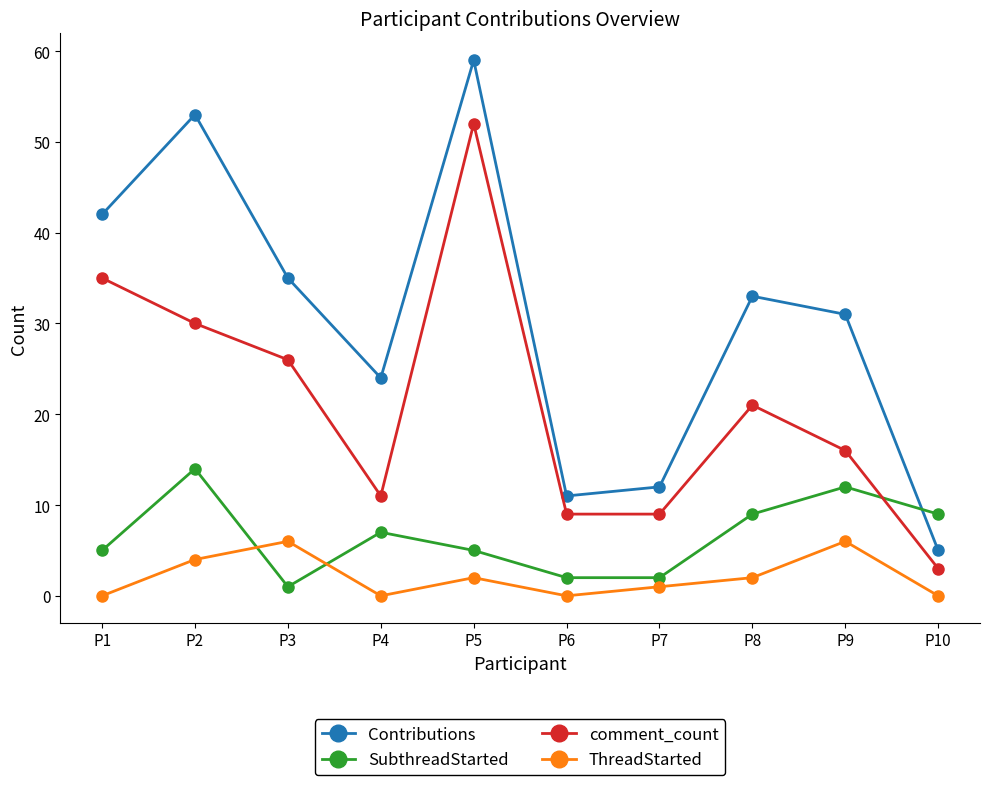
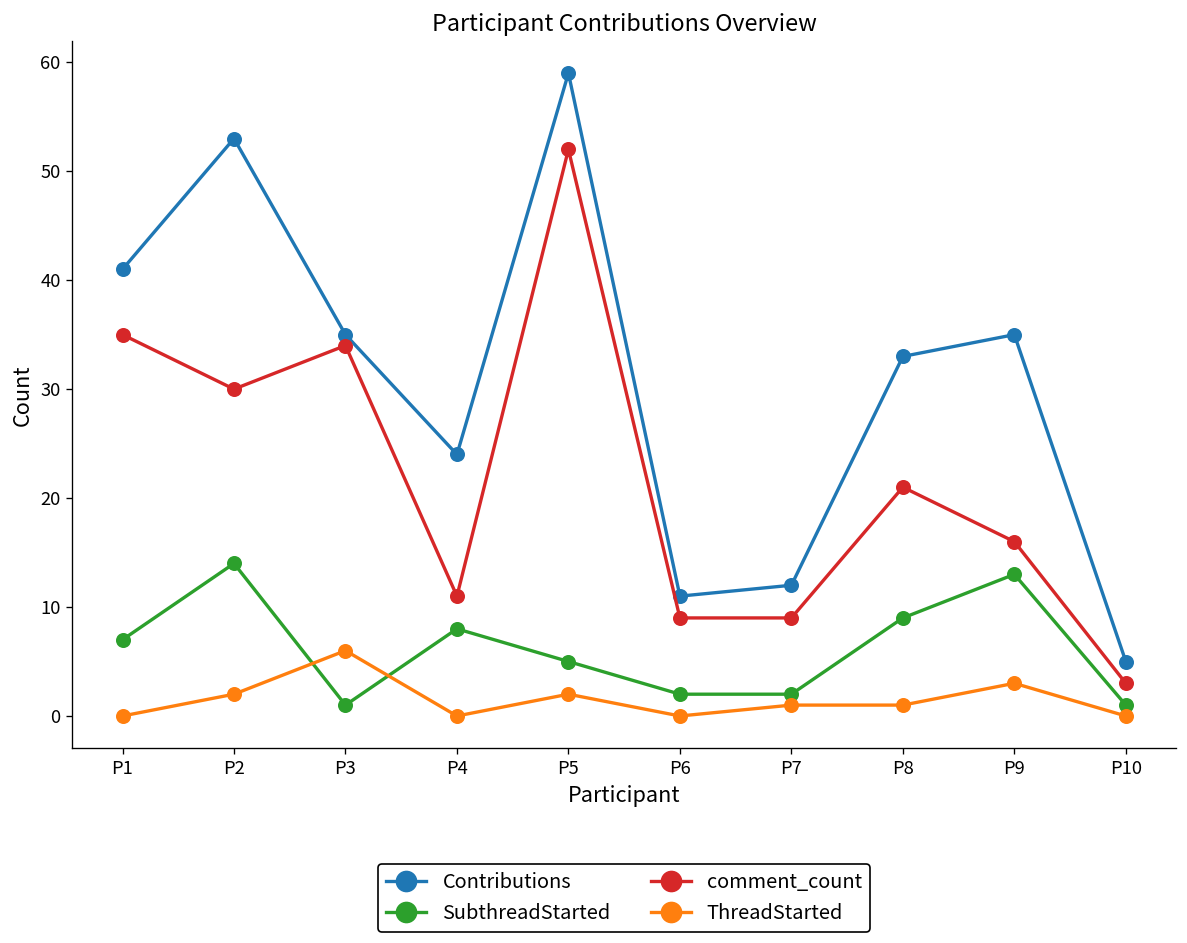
  {
    "Contributions": {
-     "P1": 42,
+     "P1": 41,
      "P2": 53,
      "P3": 35,
      "P4": 24,
      "P5": 59,
      "P6": 11,
      "P7": 12,
      "P8": 33,
-     "P9": 31,
+     "P9": 35,
      "P10": 5
    },
    "SubthreadStarted": {
-     "P1": 5,
+     "P1": 7,
      "P2": 14,
      "P3": 1,
-     "P4": 7,
+     "P4": 8,
      "P5": 5,
      "P6": 2,
      "P7": 2,
      "P8": 9,
-     "P9": 12,
-     "P10": 9
+     "P9": 13,
+     "P10": 1
    },
    "comment_count": {
      "P1": 35,
      "P2": 30,
-     "P3": 26,
+     "P3": 34,
      "P4": 11,
      "P5": 52,
      "P6": 9,
      "P7": 9,
      "P8": 21,
      "P9": 16,
      "P10": 3
    },
    "ThreadStarted": {
      "P1": 0,
-     "P2": 4,
+     "P2": 2,
      "P3": 6,
      "P4": 0,
      "P5": 2,
      "P6": 0,
      "P7": 1,
-     "P8": 2,
-     "P9": 6,
+     "P8": 1,
+     "P9": 3,
      "P10": 0
    }
  }
